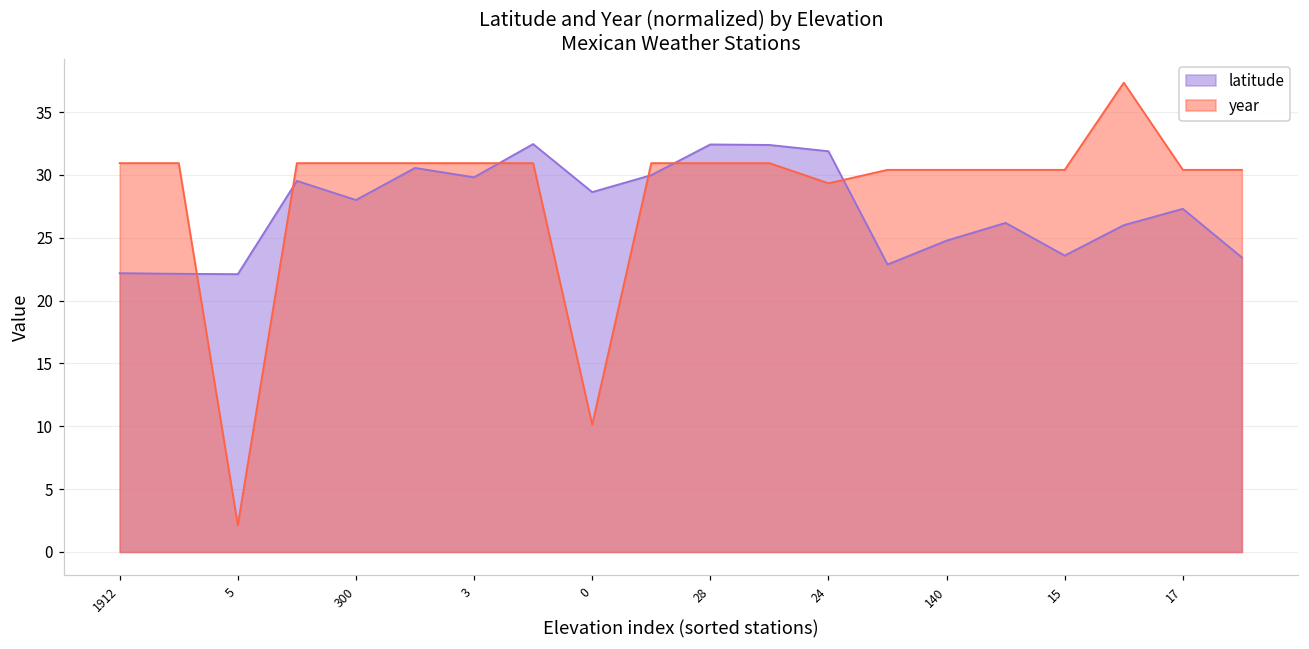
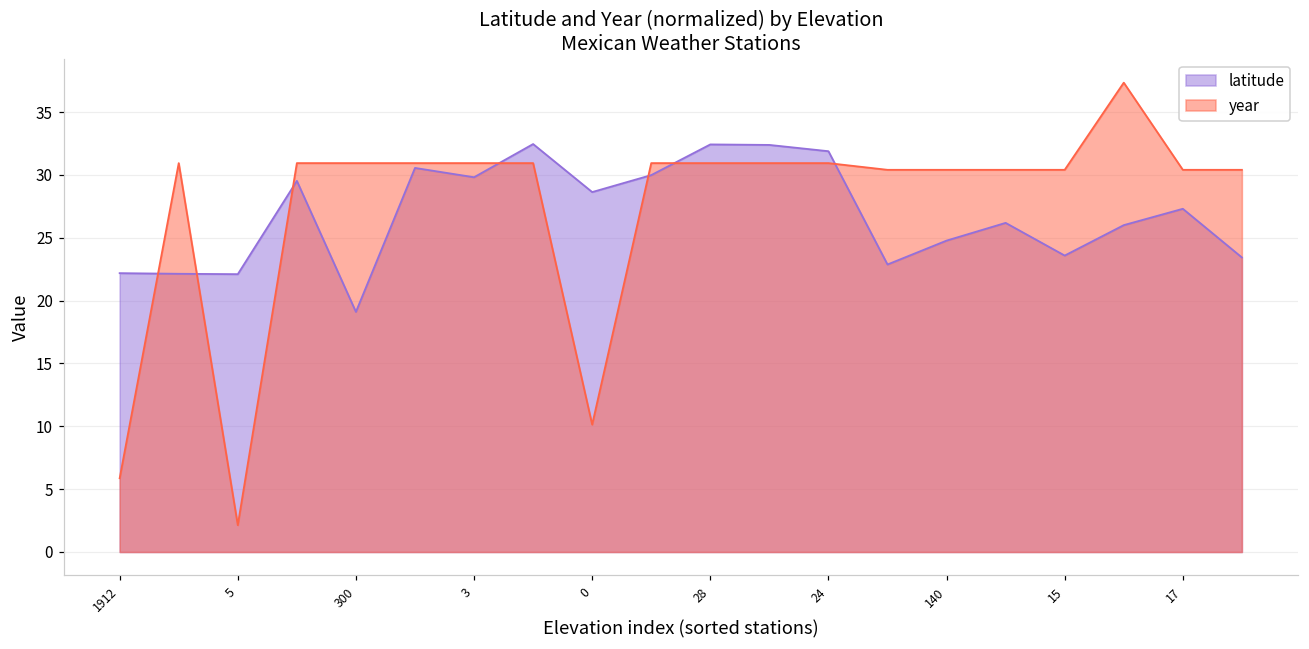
  {
    "latitude": {
      "1912": 22.2,
      "5": 22.1,
-     "300": 28.0,
+     "300": 19.1,
      "3": 29.8,
      "0": 28.6,
      "28": 32.4,
      "24": 31.9,
      "17": 27.3
    },
    "year": {
-     "1912": 30.9,
+     "1912": 5.9,
      "5": 2.1,
      "300": 30.9,
      "3": 30.9,
      "0": 10.1,
      "28": 30.9,
-     "24": 29.3,
+     "24": 30.9,
      "17": 30.4
    }
  }
